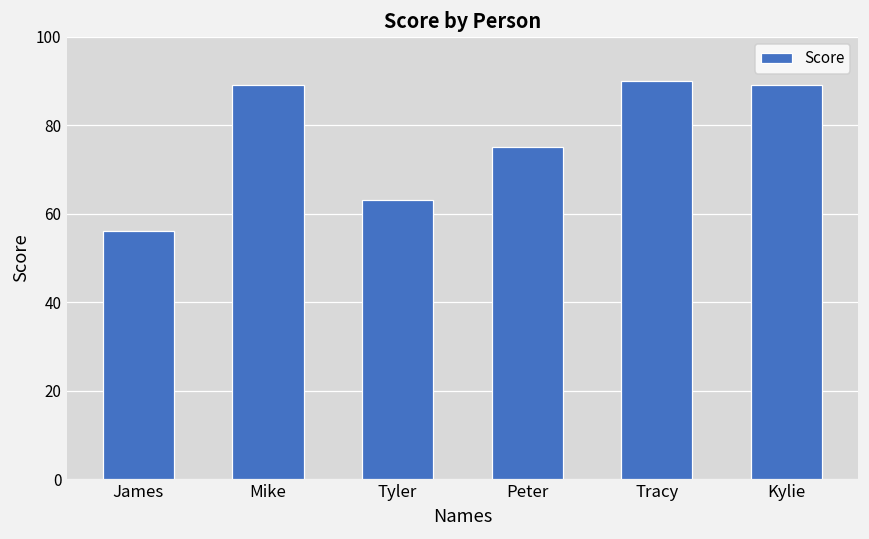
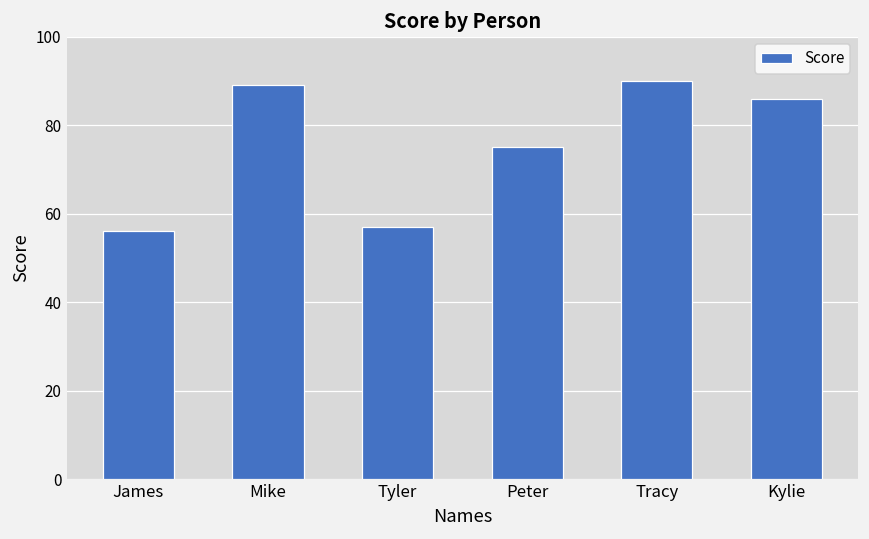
  {
    "James": 56,
    "Mike": 89,
-   "Tyler": 63,
+   "Tyler": 57,
    "Peter": 75,
    "Tracy": 90,
-   "Kylie": 89
+   "Kylie": 86
  }
